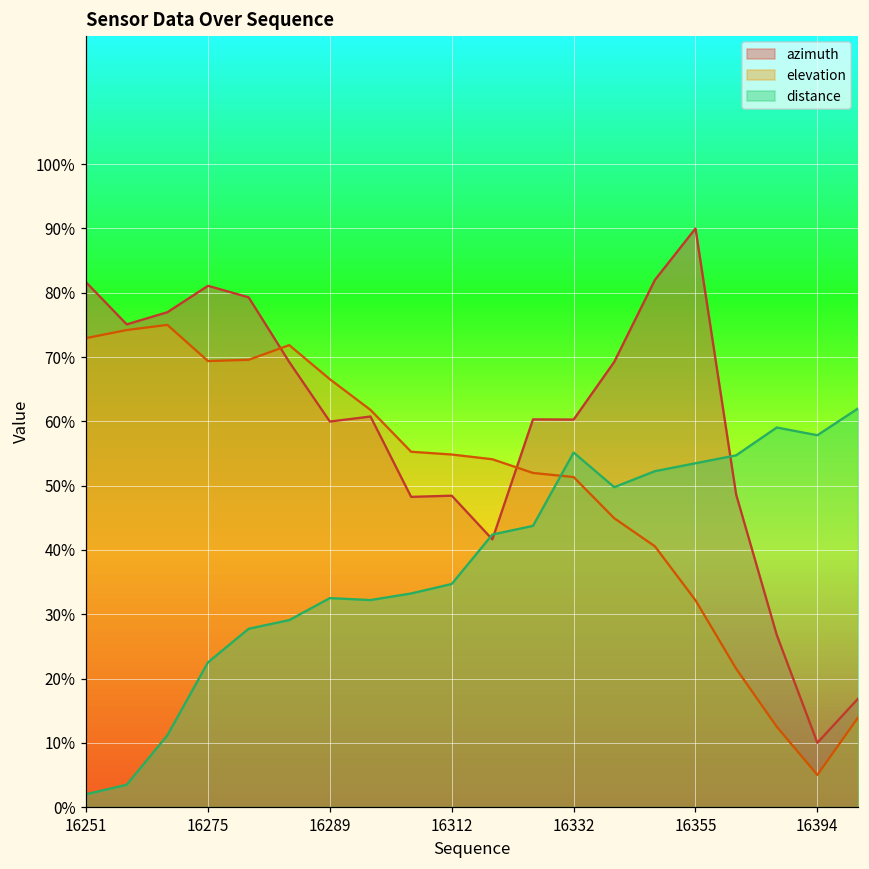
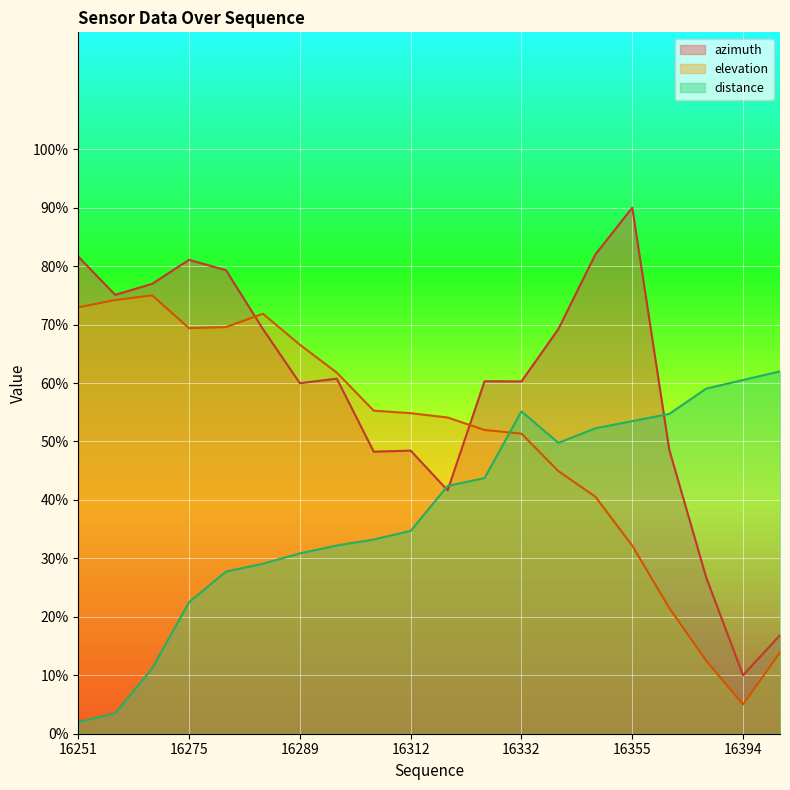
  {
    "distance": {
      "16251": "2%",
      "16275": "23%",
-     "16289": "33%",
+     "16289": "31%",
      "16312": "35%",
      "16332": "55%",
      "16355": "53%",
-     "16394": "58%"
+     "16394": "61%"
    }
  }
